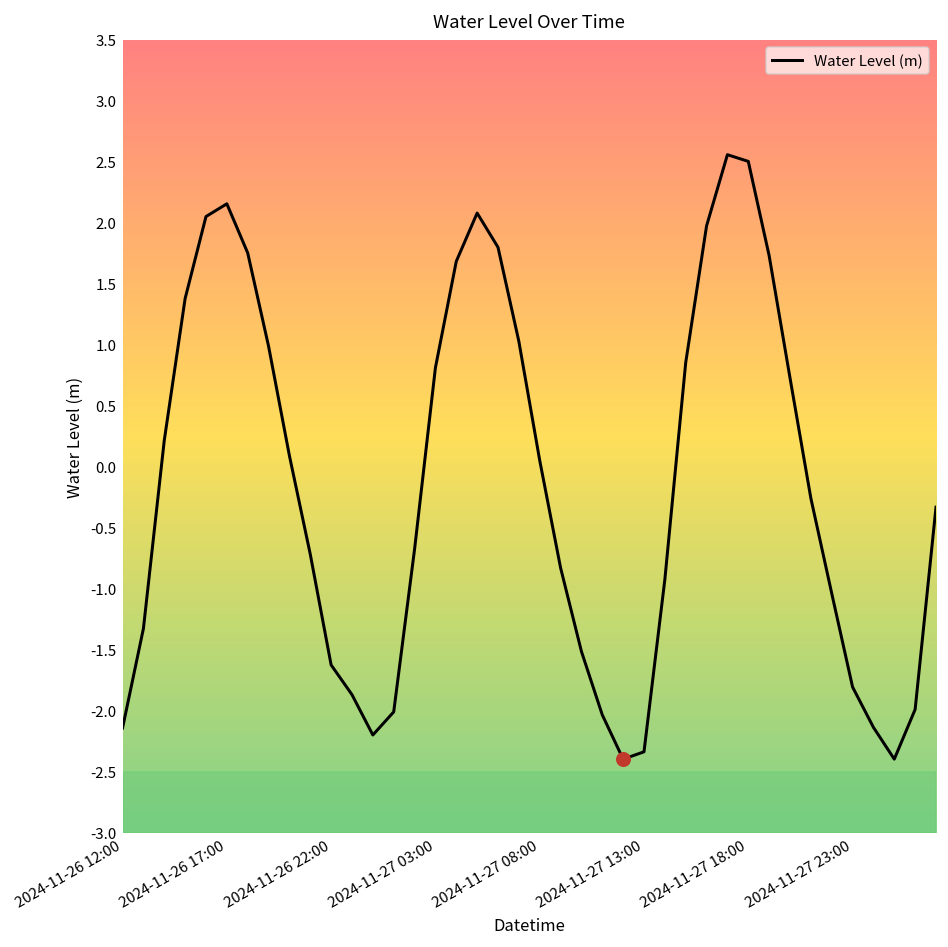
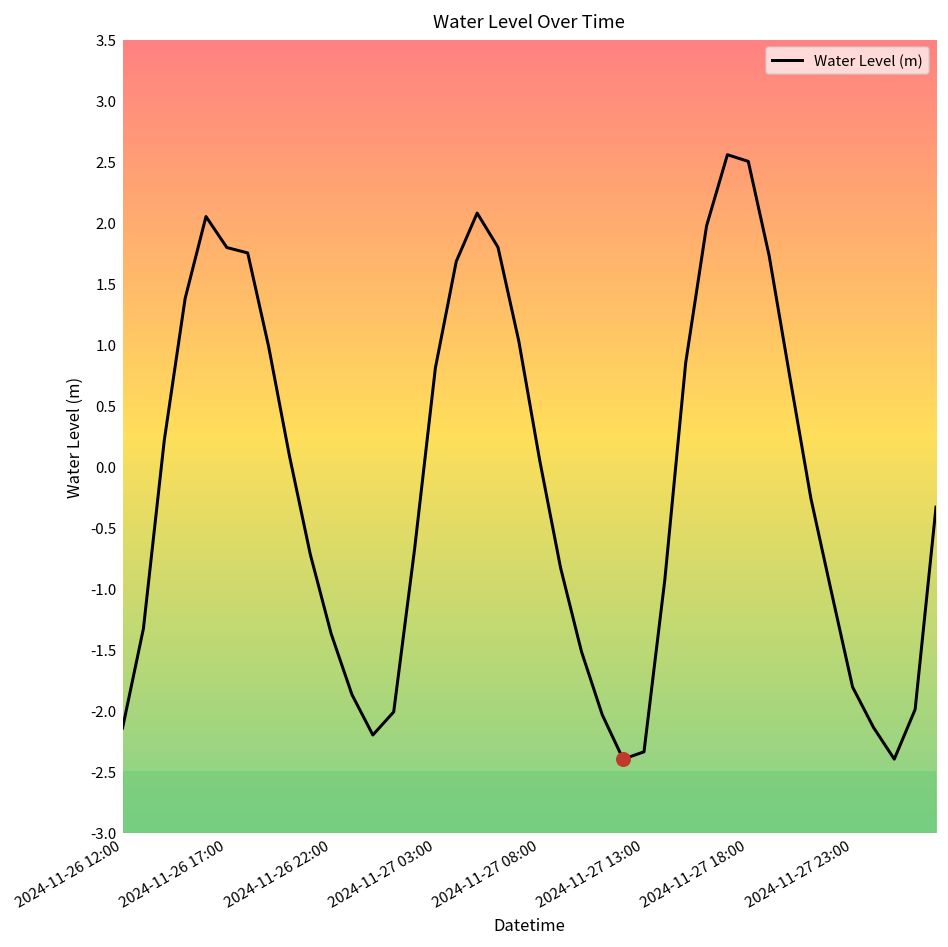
  {
    "Water Level (m)": {
      "2024-11-26 12:00": -2.14,
-     "2024-11-26 17:00": 2.16,
-     "2024-11-26 22:00": -1.62,
+     "2024-11-26 17:00": 1.80,
+     "2024-11-26 22:00": -1.37,
      "2024-11-27 03:00": 0.81,
      "2024-11-27 08:00": 0.05,
      "2024-11-27 13:00": -2.34,
      "2024-11-27 18:00": 2.50,
      "2024-11-27 23:00": -1.80
    }
  }
